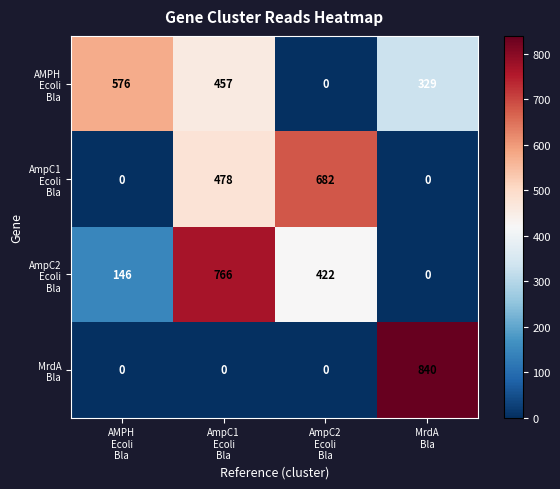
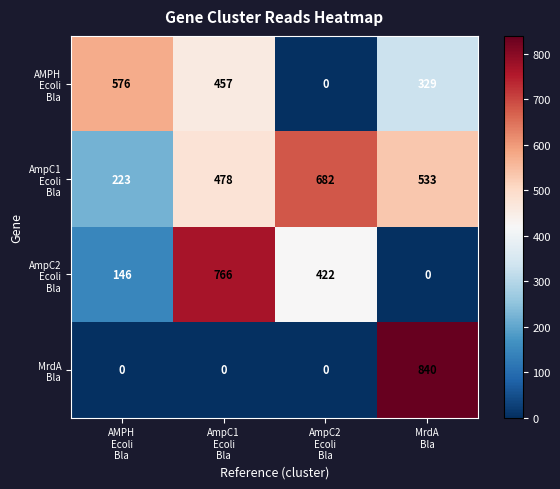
  {
    "AMPH Ecoli Bla": {
      "AMPH Ecoli Bla": 576,
      "AmpC1 Ecoli Bla": 457,
      "AmpC2 Ecoli Bla": 0,
      "MrdA Bla": 329
    },
    "AmpC1 Ecoli Bla": {
-     "AMPH Ecoli Bla": 0,
+     "AMPH Ecoli Bla": 223,
      "AmpC1 Ecoli Bla": 478,
      "AmpC2 Ecoli Bla": 682,
-     "MrdA Bla": 0
+     "MrdA Bla": 533
    },
    "AmpC2 Ecoli Bla": {
      "AMPH Ecoli Bla": 146,
      "AmpC1 Ecoli Bla": 766,
      "AmpC2 Ecoli Bla": 422,
      "MrdA Bla": 0
    },
    "MrdA Bla": {
      "AMPH Ecoli Bla": 0,
      "AmpC1 Ecoli Bla": 0,
      "AmpC2 Ecoli Bla": 0,
      "MrdA Bla": 840
    }
  }
